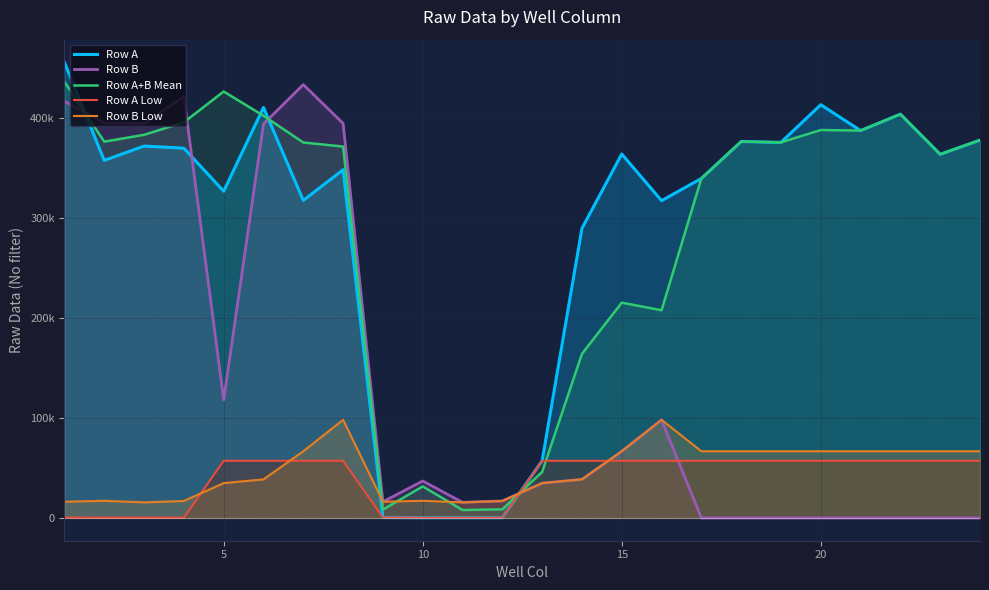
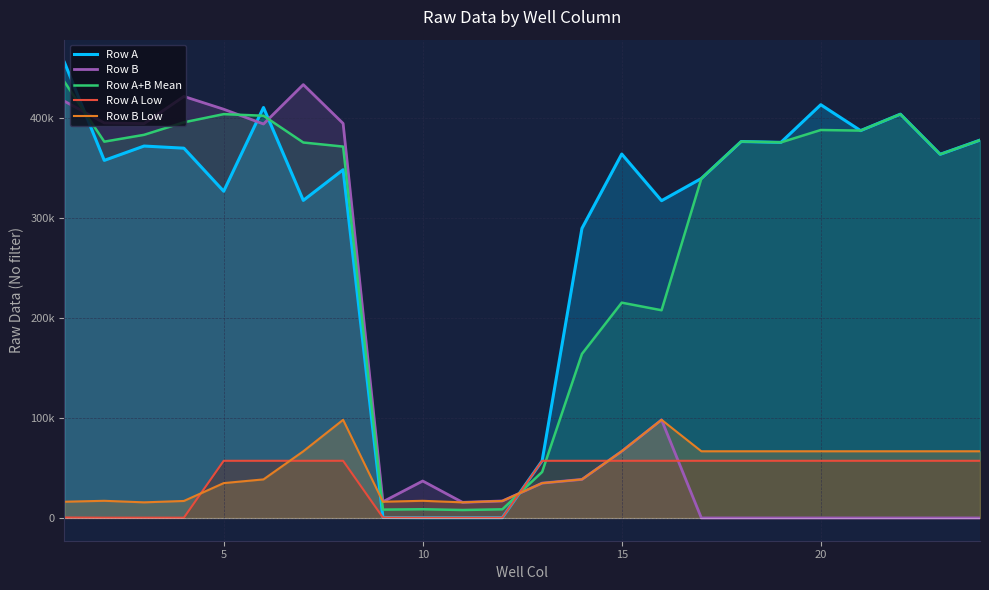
  {
    "Row A": {
      "5": 330000,
      "15": 360000,
      "20": 410000
    },
    "Row B": {
-     "5": 120000,
+     "5": 410000,
      "10": 40000,
      "20": 0
    },
    "Row A+B Mean": {
-     "5": 430000,
-     "10": 30000,
+     "5": 400000,
+     "10": 10000,
      "15": 220000,
      "20": 390000
    }
  }
